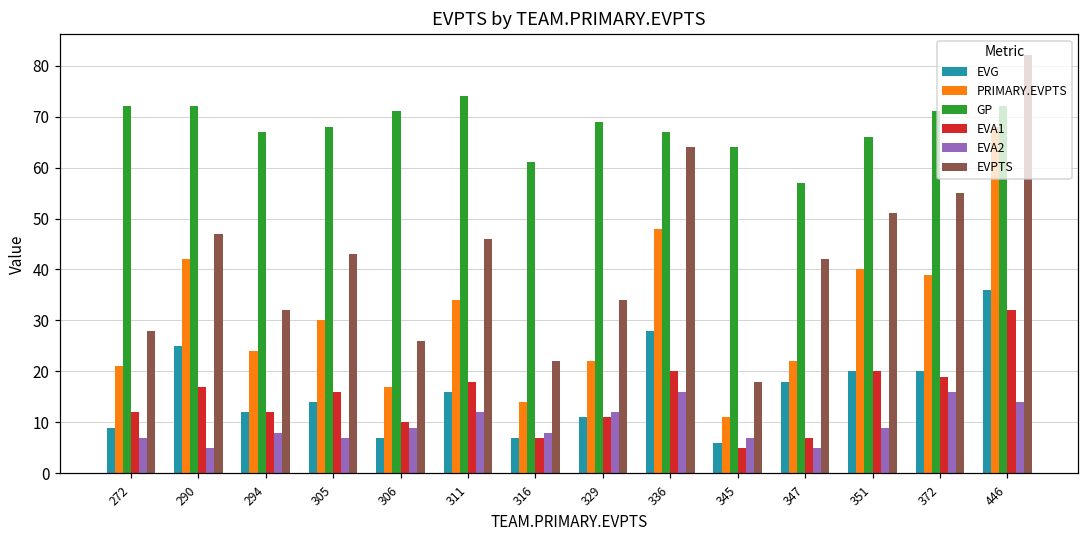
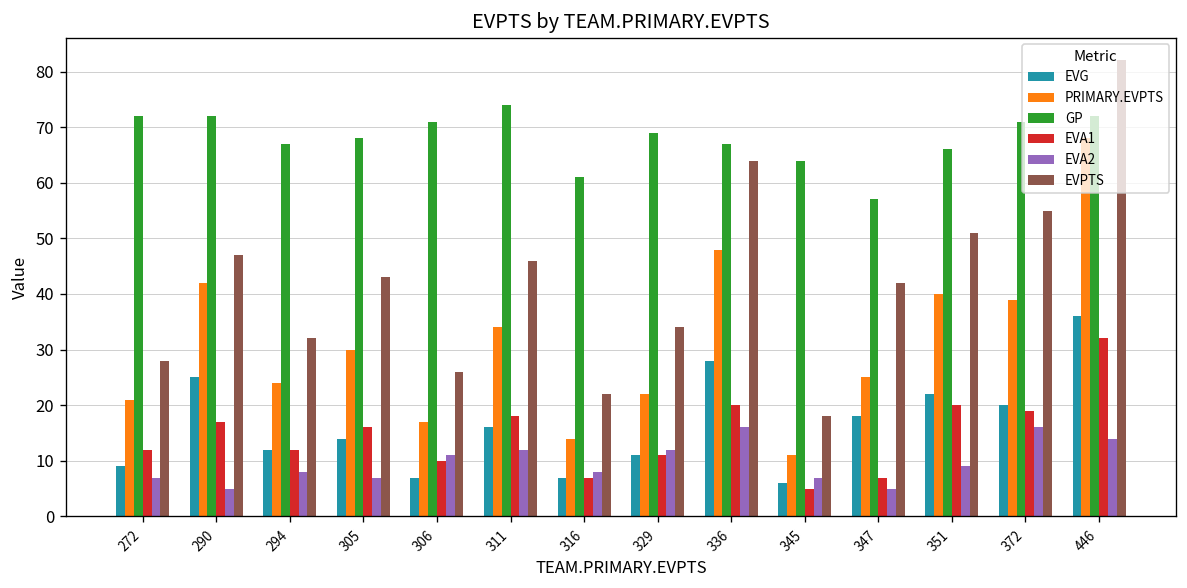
  {
    "EVG": {
      "272": 9,
      "290": 25,
      "294": 12,
      "305": 14,
      "306": 7,
      "311": 16,
      "316": 7,
      "329": 11,
      "336": 28,
      "345": 6,
      "347": 18,
-     "351": 20,
+     "351": 22,
      "372": 20,
      "446": 36
    },
    "PRIMARY.EVPTS": {
      "272": 21,
      "290": 42,
      "294": 24,
      "305": 30,
      "306": 17,
      "311": 34,
      "316": 14,
      "329": 22,
      "336": 48,
      "345": 11,
-     "347": 22,
+     "347": 25,
      "351": 40,
      "372": 39
    },
    "GP": {
      "272": 72,
      "290": 72,
      "294": 67,
      "305": 68,
      "306": 71,
      "311": 74,
      "316": 61,
      "329": 69,
      "336": 67,
      "345": 64,
      "347": 57,
      "351": 66,
      "372": 71
    },
    "EVA1": {
      "272": 12,
      "290": 17,
      "294": 12,
      "305": 16,
      "306": 10,
      "311": 18,
      "316": 7,
      "329": 11,
      "336": 20,
      "345": 5,
      "347": 7,
      "351": 20,
      "372": 19,
      "446": 32
    },
    "EVA2": {
      "272": 7,
      "290": 5,
      "294": 8,
      "305": 7,
-     "306": 9,
+     "306": 11,
      "311": 12,
      "316": 8,
      "329": 12,
      "336": 16,
      "345": 7,
      "347": 5,
      "351": 9,
      "372": 16,
      "446": 14
    },
    "EVPTS": {
      "272": 28,
      "290": 47,
      "294": 32,
      "305": 43,
      "306": 26,
      "311": 46,
      "316": 22,
      "329": 34,
      "336": 64,
      "345": 18,
      "347": 42,
      "351": 51,
      "372": 55
    }
  }
